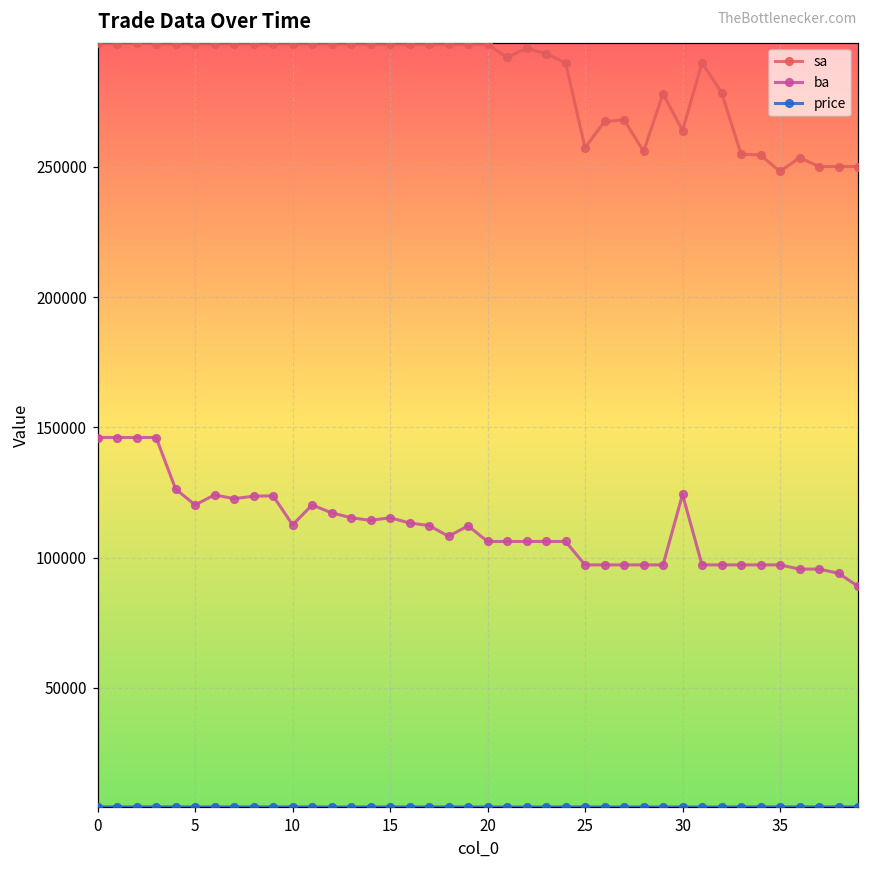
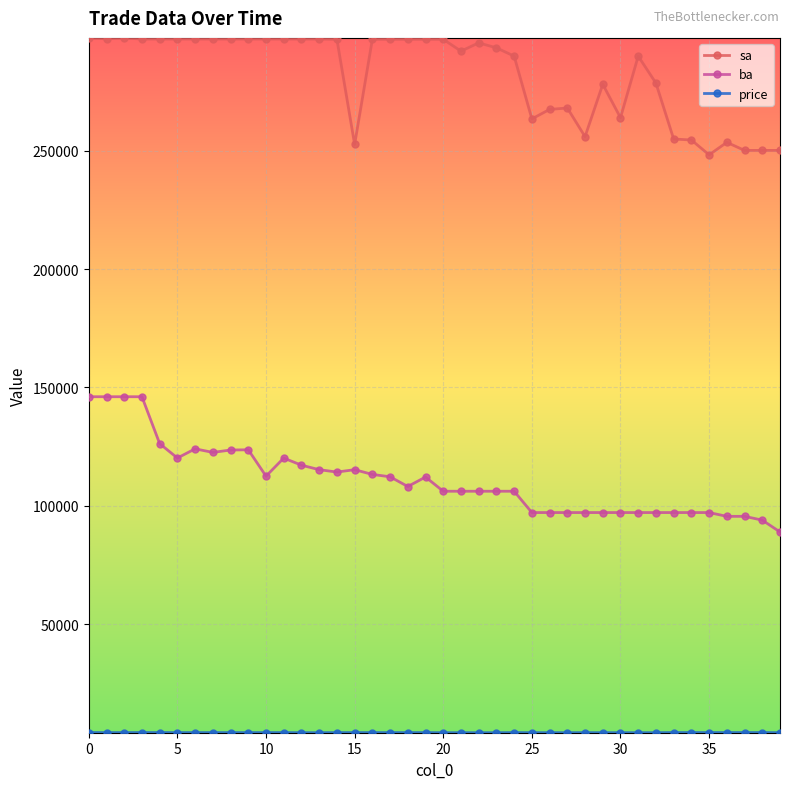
  {
    "sa": {
      "0": 298000,
      "5": 297000,
      "10": 297000,
-     "15": 297000,
+     "15": 253000,
      "20": 297000,
-     "25": 257000,
+     "25": 263000,
      "30": 264000,
      "35": 248000
    },
    "ba": {
      "0": 146000,
      "5": 120000,
      "10": 113000,
      "15": 115000,
      "20": 106000,
      "25": 97000,
-     "30": 124000,
+     "30": 97000,
      "35": 97000
    },
    "price": {
      "0": 4000,
      "5": 4000,
      "10": 4000,
      "15": 4000,
      "20": 4000,
      "25": 4000,
      "30": 4000,
      "35": 4000
    }
  }
